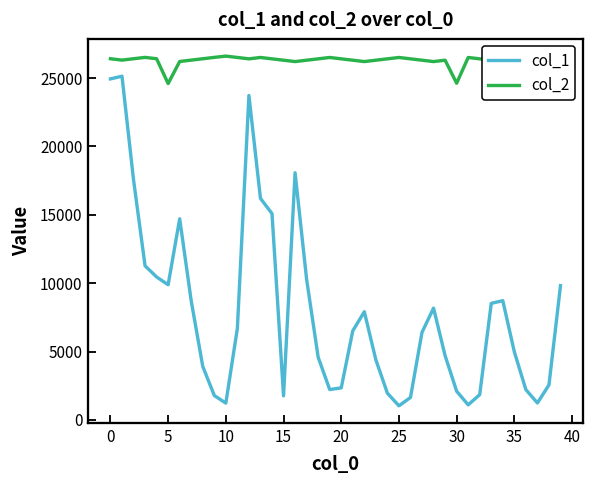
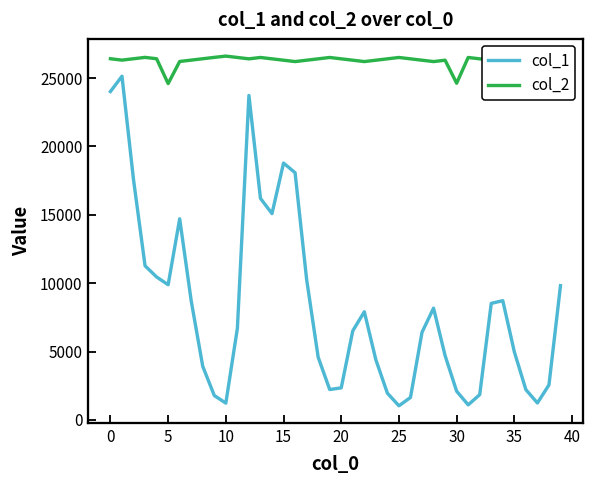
  {
    "col_1": {
-     "0": 24900,
+     "0": 24000,
      "5": 9900,
      "10": 1200,
-     "15": 1800,
+     "15": 18800,
      "20": 2300,
      "25": 1000,
      "30": 2100,
      "35": 5000
    },
    "col_2": {
      "0": 26400,
      "5": 24600,
      "10": 26600,
      "15": 26300,
      "20": 26400,
      "25": 26500,
      "30": 24600
    }
  }
